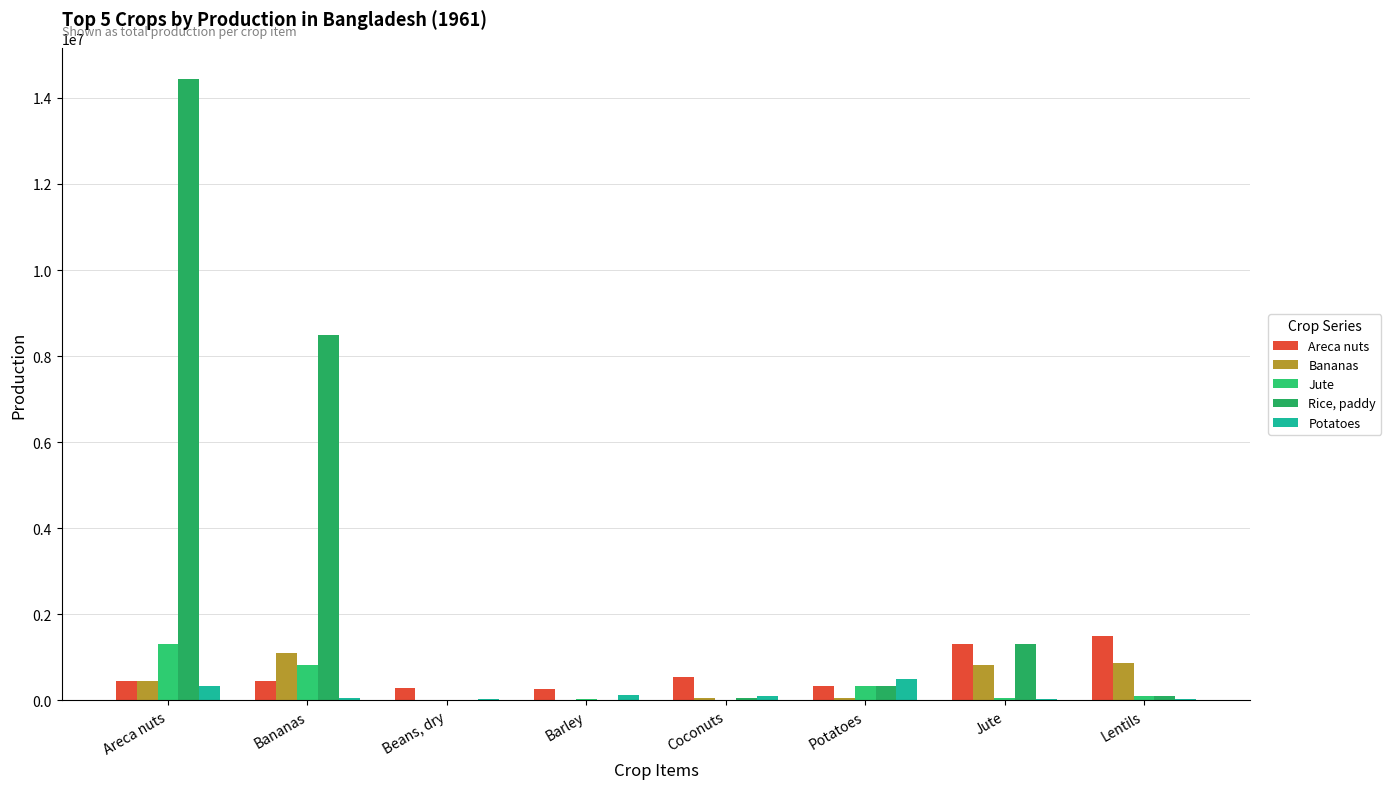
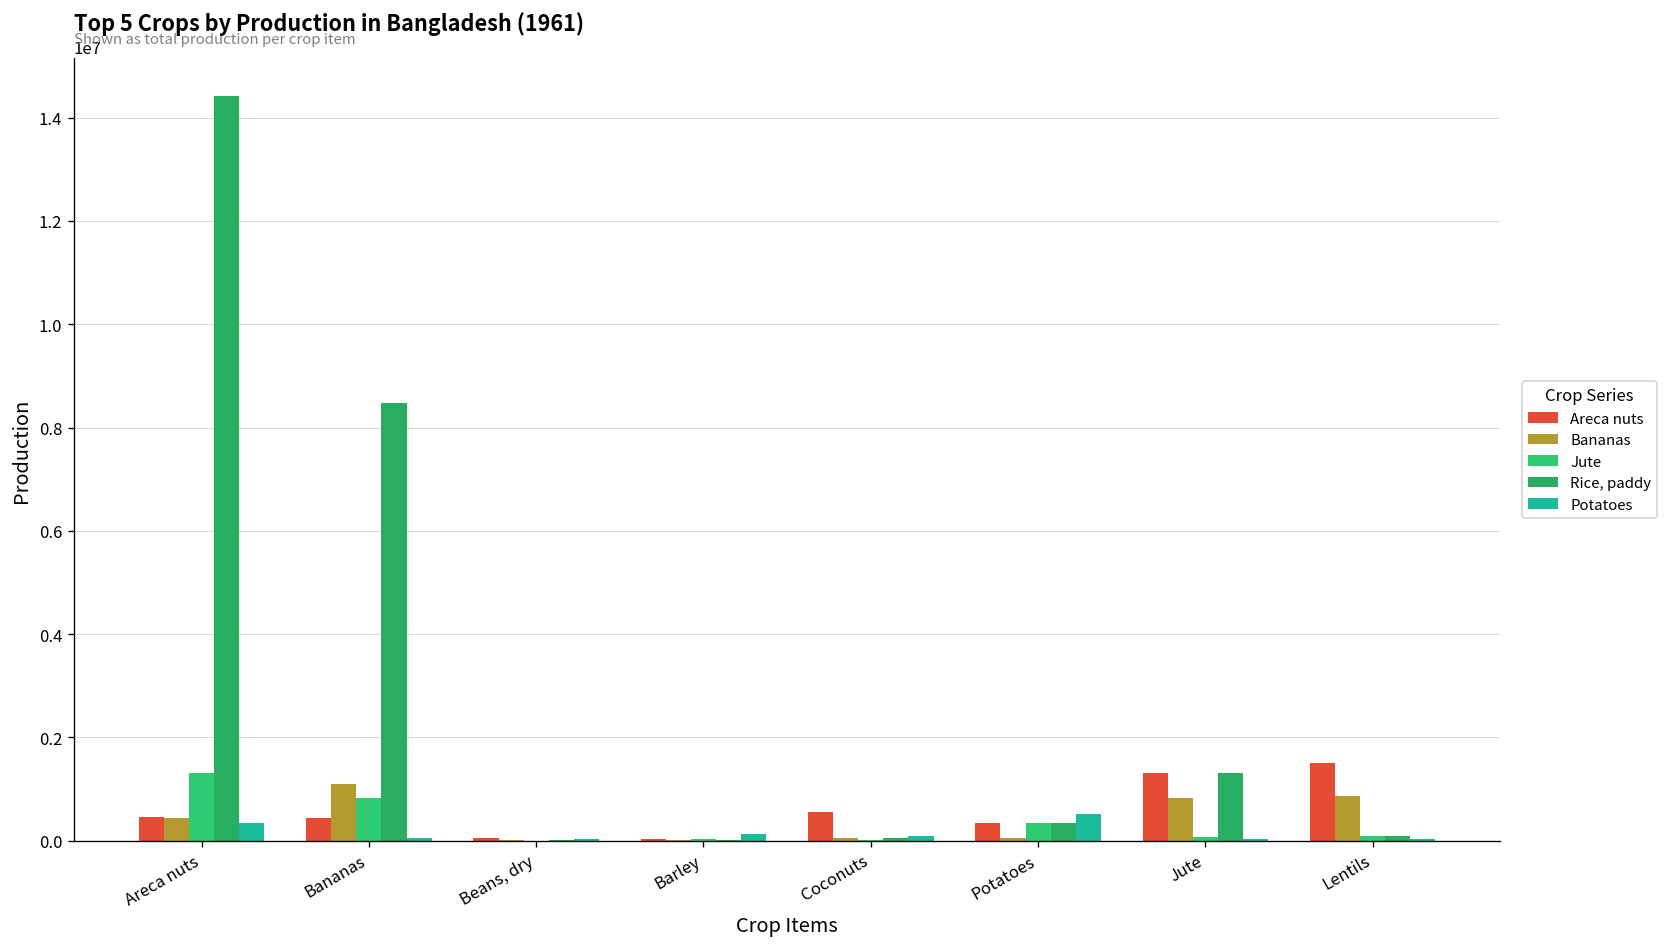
  {
    "Areca nuts": {
      "Areca nuts": 500000,
      "Bananas": 400000,
-     "Beans, dry": 300000,
-     "Barley": 300000,
+     "Beans, dry": 0,
+     "Barley": 0,
      "Coconuts": 600000,
      "Potatoes": 300000,
      "Jute": 1300000,
      "Lentils": 1500000
    },
    "Bananas": {
      "Areca nuts": 400000,
      "Bananas": 1100000,
      "Jute": 800000,
      "Lentils": 900000
    }
  }
